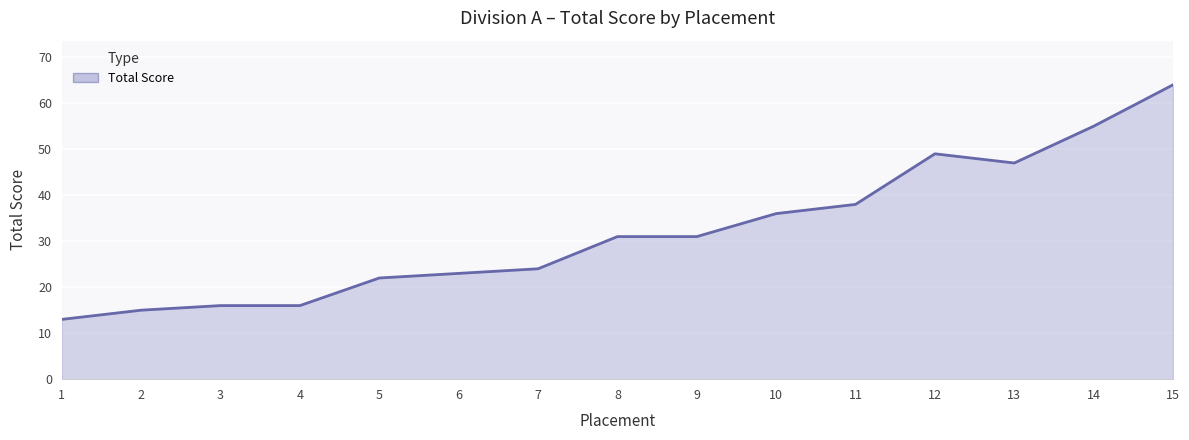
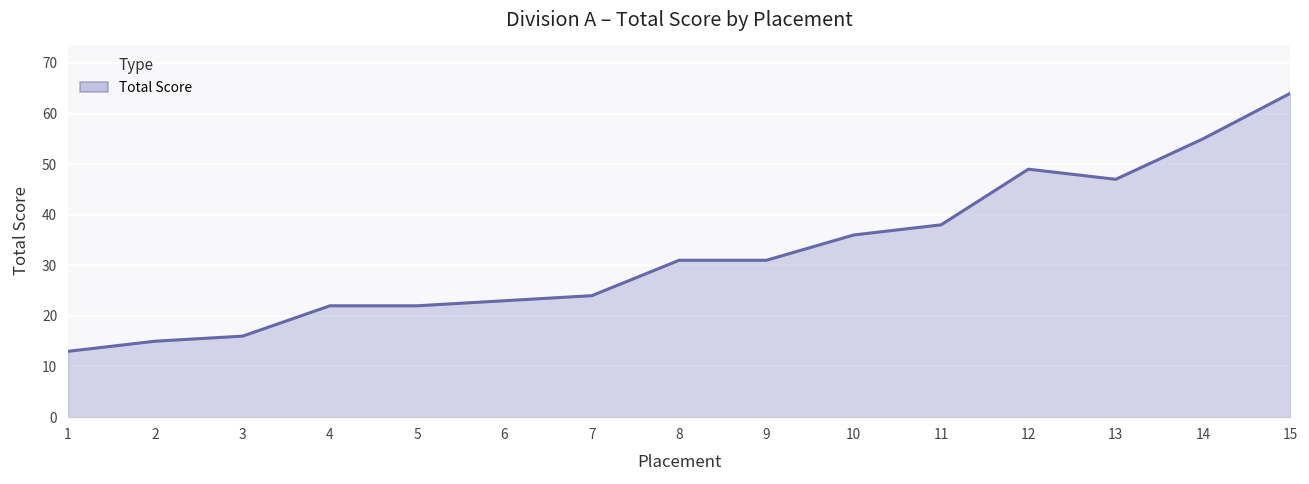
  {
    "1": 13,
    "2": 15,
    "3": 16,
-   "4": 16,
+   "4": 22,
    "5": 22,
    "6": 23,
    "7": 24,
    "8": 31,
    "9": 31,
    "10": 36,
    "11": 38,
    "12": 49,
    "13": 47,
    "14": 55,
    "15": 64
  }
